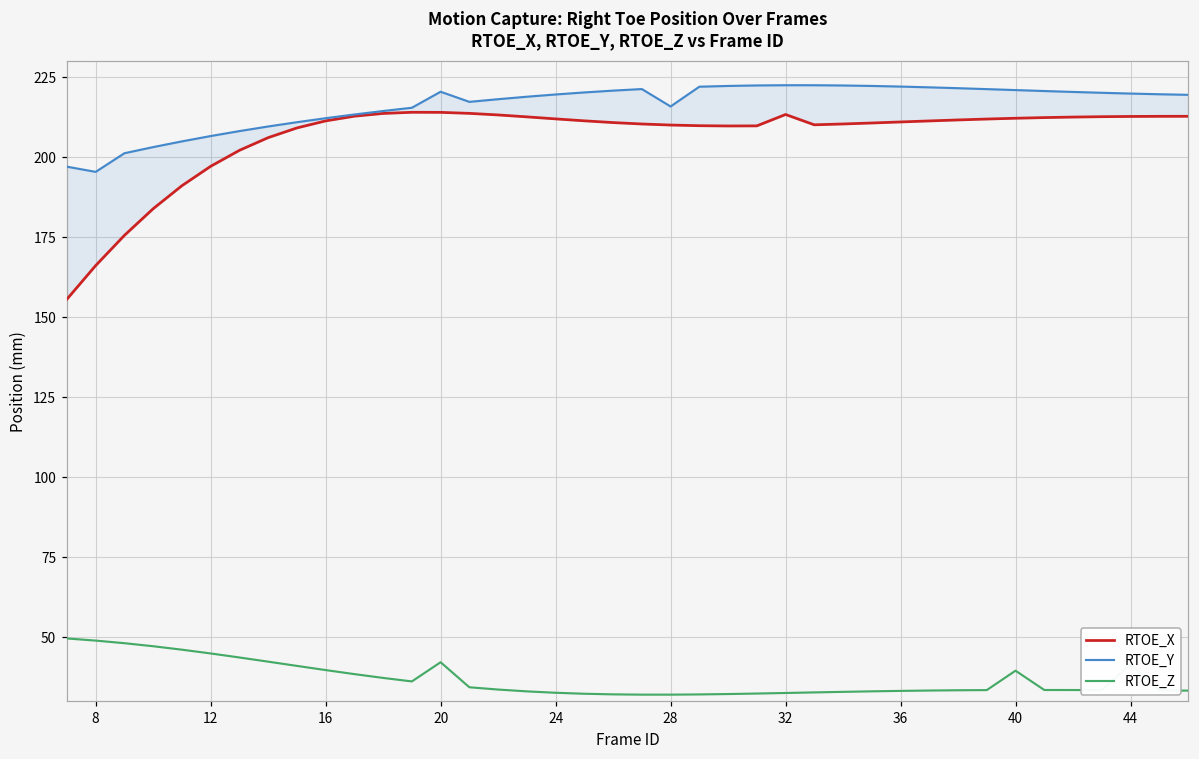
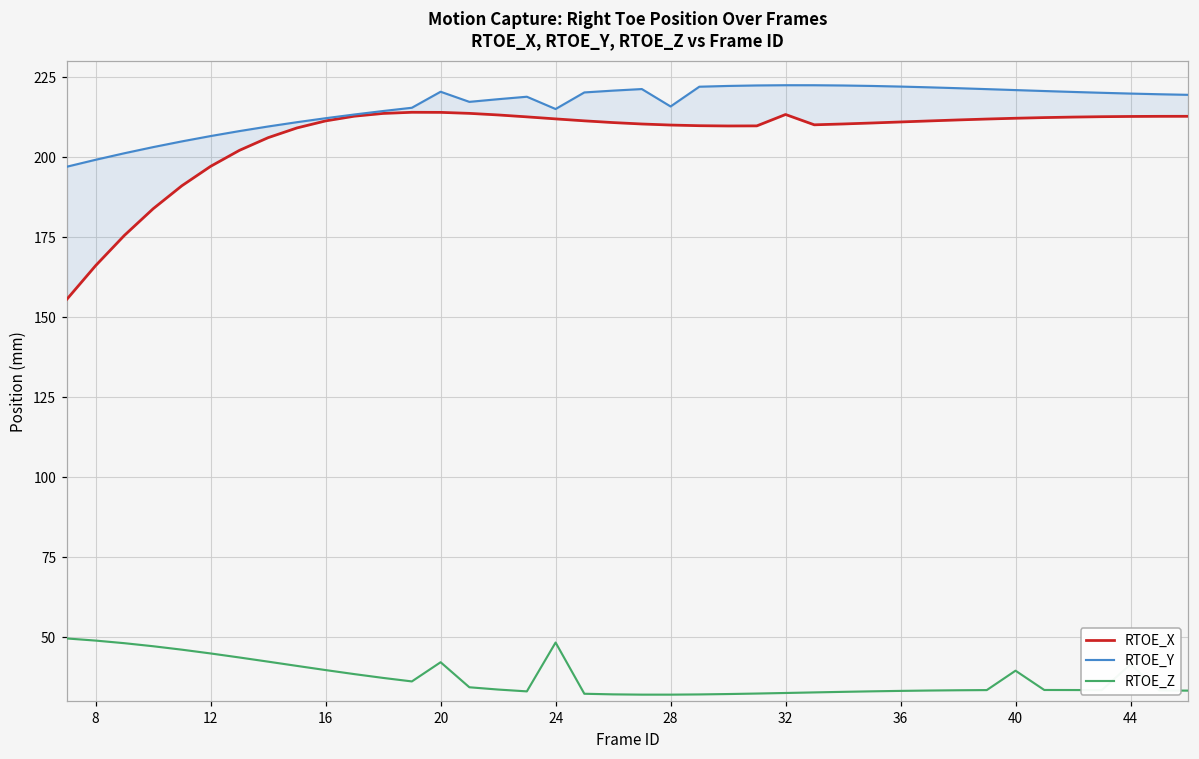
  {
    "RTOE_X": {
      "8": 166,
      "12": 197,
      "20": 214,
      "24": 212,
      "28": 210,
      "32": 213,
      "36": 211,
      "40": 212,
      "44": 213
    },
    "RTOE_Y": {
-     "8": 195,
+     "8": 199,
      "12": 207,
      "20": 220,
-     "24": 220,
+     "24": 215,
      "28": 216,
      "32": 222,
      "36": 222,
      "40": 221,
      "44": 220
    },
    "RTOE_Z": {
      "8": 49,
      "12": 45,
      "16": 40,
      "20": 42,
-     "24": 33,
+     "24": 48,
      "28": 32,
      "32": 33,
      "36": 33,
      "40": 40
    }
  }
